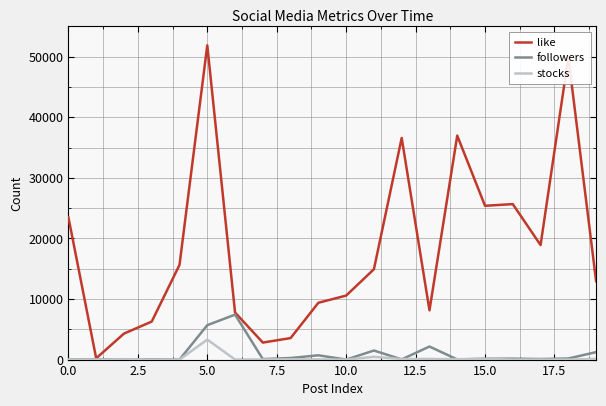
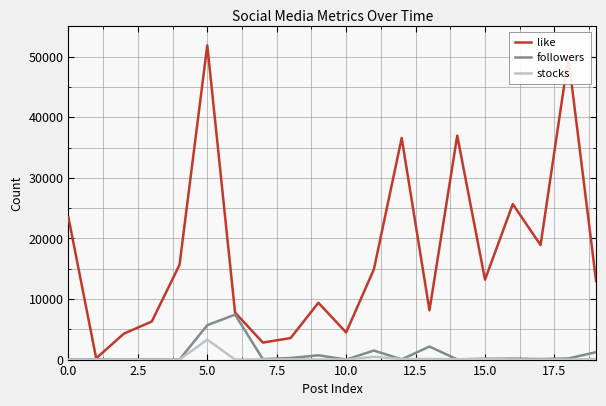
  {
    "like": {
      "0.0": 23000,
      "5.0": 52000,
-     "10.0": 11000,
-     "15.0": 25000
+     "10.0": 4000,
+     "15.0": 13000
    },
    "followers": {
      "5.0": 6000
    },
    "stocks": {
      "5.0": 3000
    }
  }
